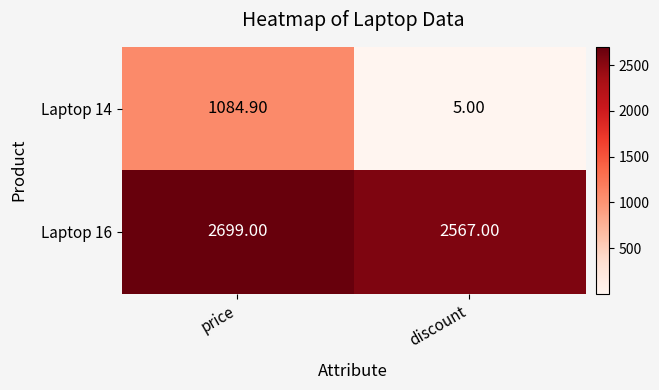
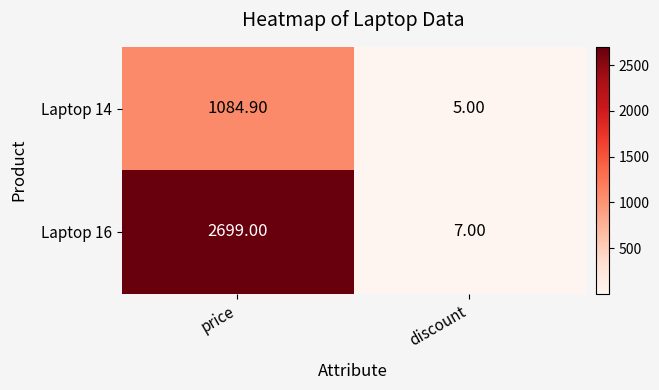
  {
    "Laptop 14": {
      "price": 1084.90,
      "discount": 5.00
    },
    "Laptop 16": {
      "price": 2699.00,
-     "discount": 2567.00
+     "discount": 7.00
    }
  }
